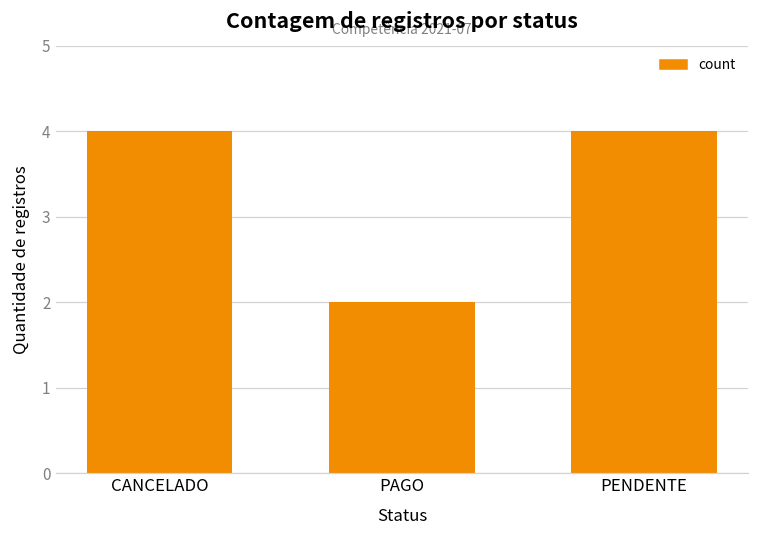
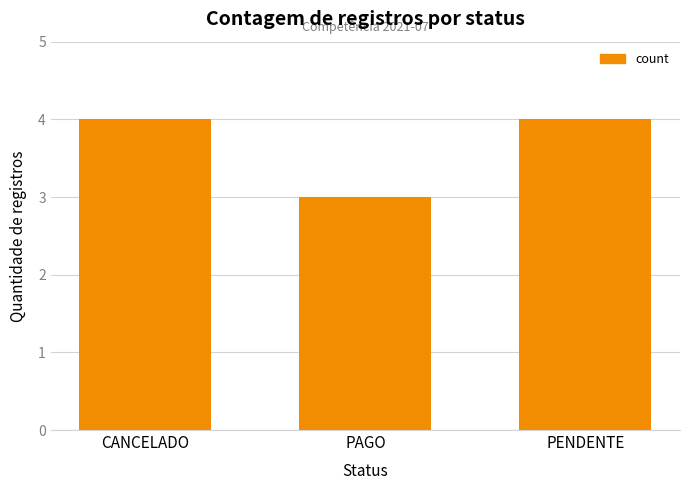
  {
    "CANCELADO": 4,
-   "PAGO": 2,
+   "PAGO": 3,
    "PENDENTE": 4
  }
